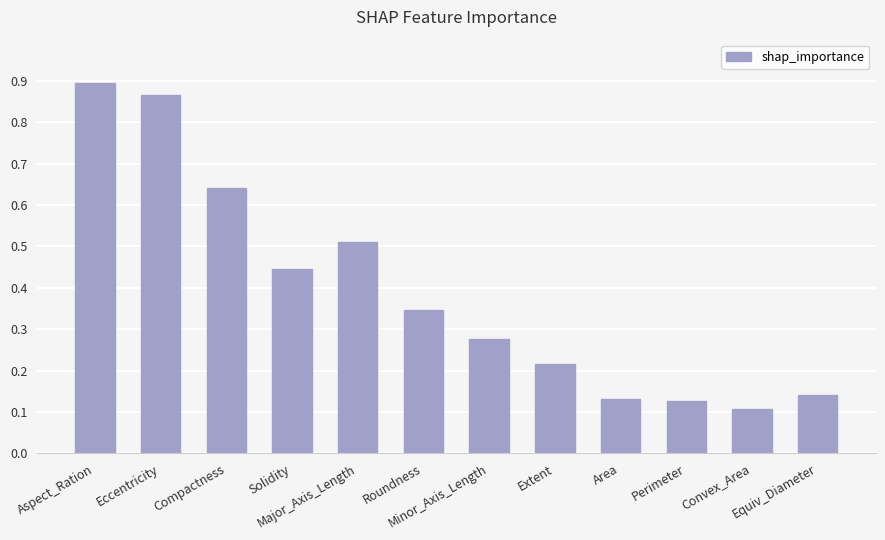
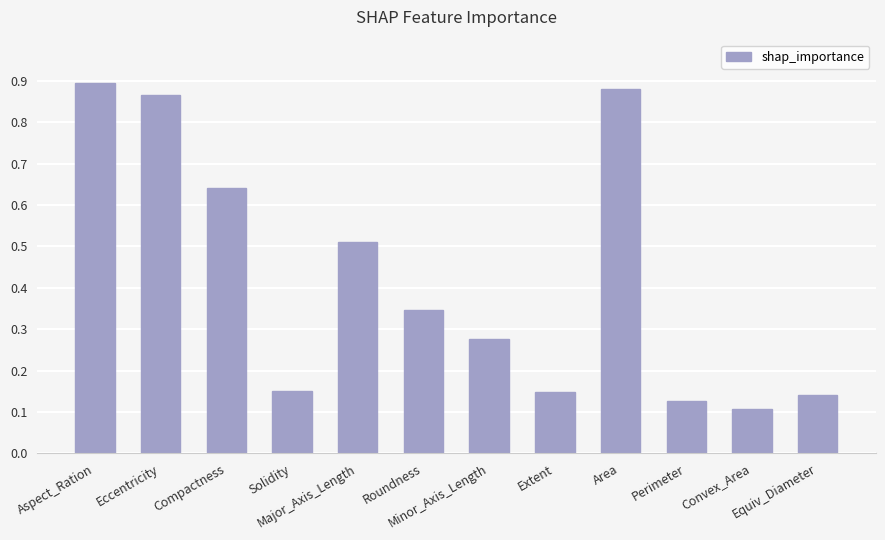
  {
    "Aspect_Ration": 0.89,
    "Eccentricity": 0.87,
    "Compactness": 0.64,
-   "Solidity": 0.44,
+   "Solidity": 0.15,
    "Major_Axis_Length": 0.51,
    "Roundness": 0.35,
    "Minor_Axis_Length": 0.28,
-   "Extent": 0.22,
-   "Area": 0.13,
+   "Extent": 0.15,
+   "Area": 0.88,
    "Perimeter": 0.13,
    "Convex_Area": 0.11,
    "Equiv_Diameter": 0.14
  }
